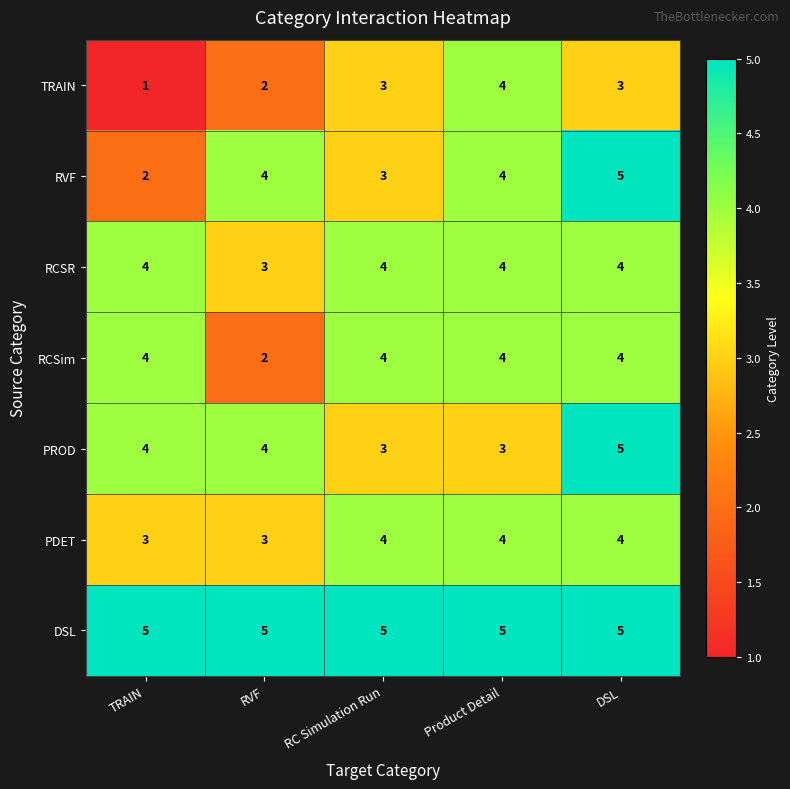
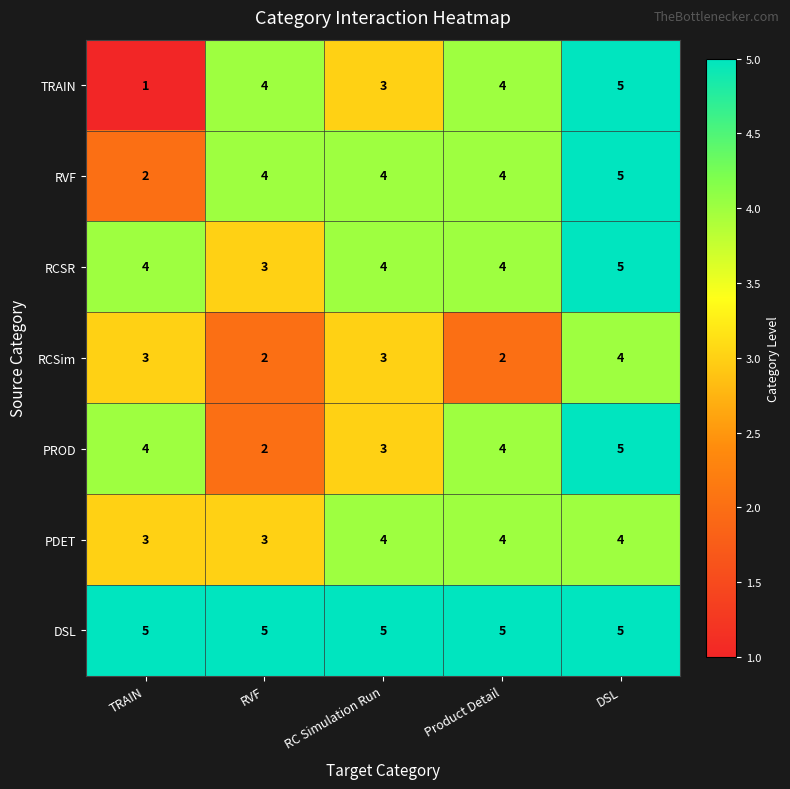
  {
    "TRAIN": {
      "TRAIN": 1,
-     "RVF": 2,
+     "RVF": 4,
      "RC Simulation Run": 3,
      "Product Detail": 4,
-     "DSL": 3
+     "DSL": 5
    },
    "RVF": {
      "TRAIN": 2,
      "RVF": 4,
-     "RC Simulation Run": 3,
+     "RC Simulation Run": 4,
      "Product Detail": 4,
      "DSL": 5
    },
    "RCSR": {
      "TRAIN": 4,
      "RVF": 3,
      "RC Simulation Run": 4,
      "Product Detail": 4,
-     "DSL": 4
+     "DSL": 5
    },
    "RCSim": {
-     "TRAIN": 4,
+     "TRAIN": 3,
      "RVF": 2,
-     "RC Simulation Run": 4,
-     "Product Detail": 4,
+     "RC Simulation Run": 3,
+     "Product Detail": 2,
      "DSL": 4
    },
    "PROD": {
      "TRAIN": 4,
-     "RVF": 4,
+     "RVF": 2,
      "RC Simulation Run": 3,
-     "Product Detail": 3,
+     "Product Detail": 4,
      "DSL": 5
    },
    "PDET": {
      "TRAIN": 3,
      "RVF": 3,
      "RC Simulation Run": 4,
      "Product Detail": 4,
      "DSL": 4
    },
    "DSL": {
      "TRAIN": 5,
      "RVF": 5,
      "RC Simulation Run": 5,
      "Product Detail": 5,
      "DSL": 5
    }
  }
